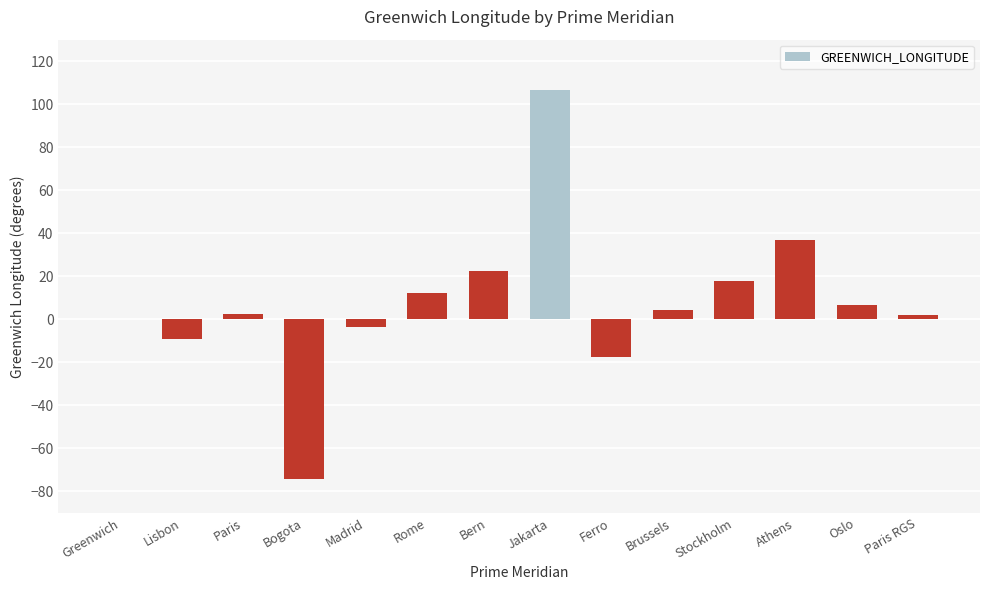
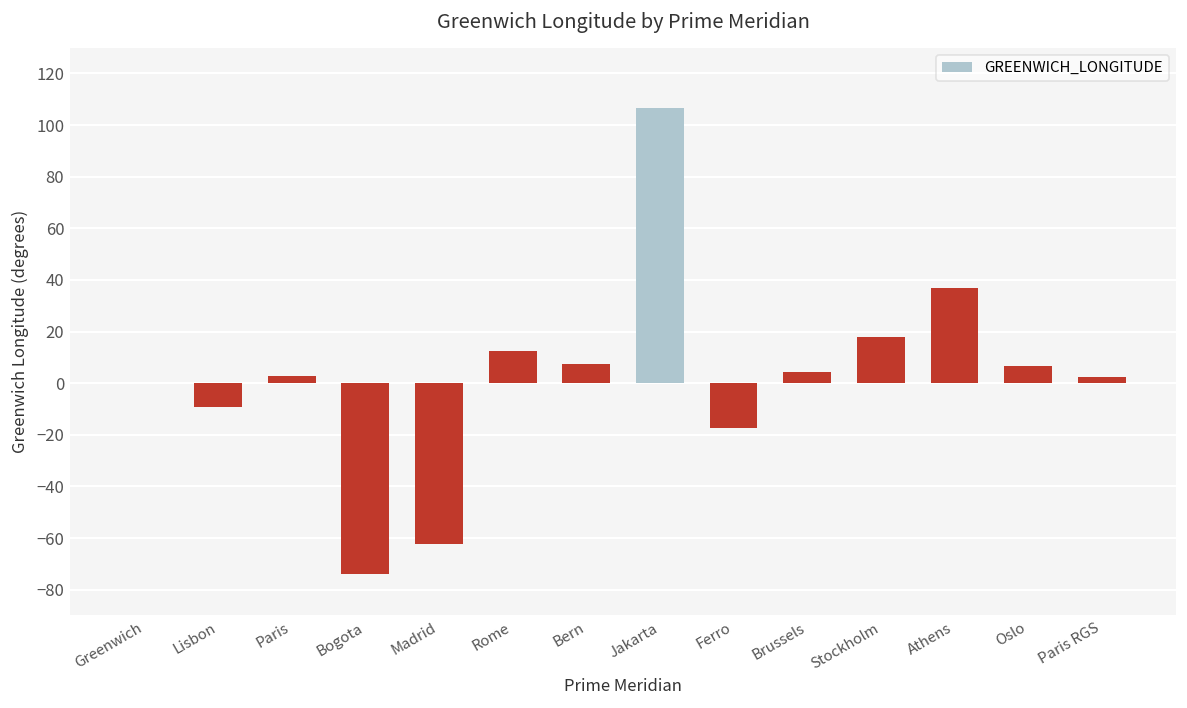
  {
    "Greenwich": 0,
    "Lisbon": -9,
    "Paris": 3,
    "Bogota": -74,
-   "Madrid": -3,
+   "Madrid": -62,
    "Rome": 12,
-   "Bern": 22,
+   "Bern": 7,
    "Jakarta": 106,
    "Ferro": -17,
    "Brussels": 4,
    "Stockholm": 18,
    "Athens": 37,
    "Oslo": 7,
    "Paris RGS": 2
  }
